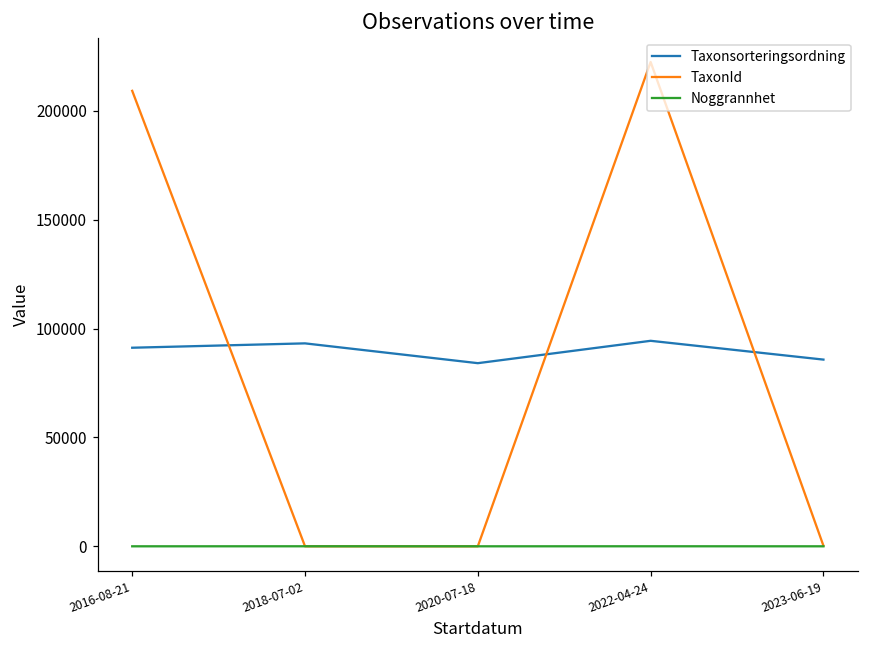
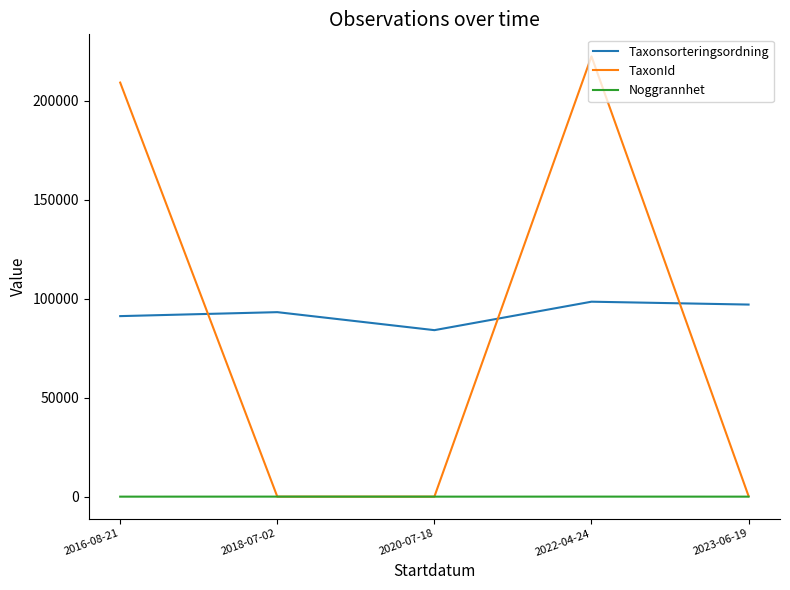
  {
    "Taxonsorteringsordning": {
      "2016-08-21": 91000,
      "2018-07-02": 93000,
      "2020-07-18": 84000,
-     "2022-04-24": 94000,
-     "2023-06-19": 86000
+     "2022-04-24": 99000,
+     "2023-06-19": 97000
    },
    "TaxonId": {
      "2016-08-21": 209000
    },
    "Noggrannhet": {
      "2016-08-21": 0,
      "2022-04-24": 0
    }
  }
